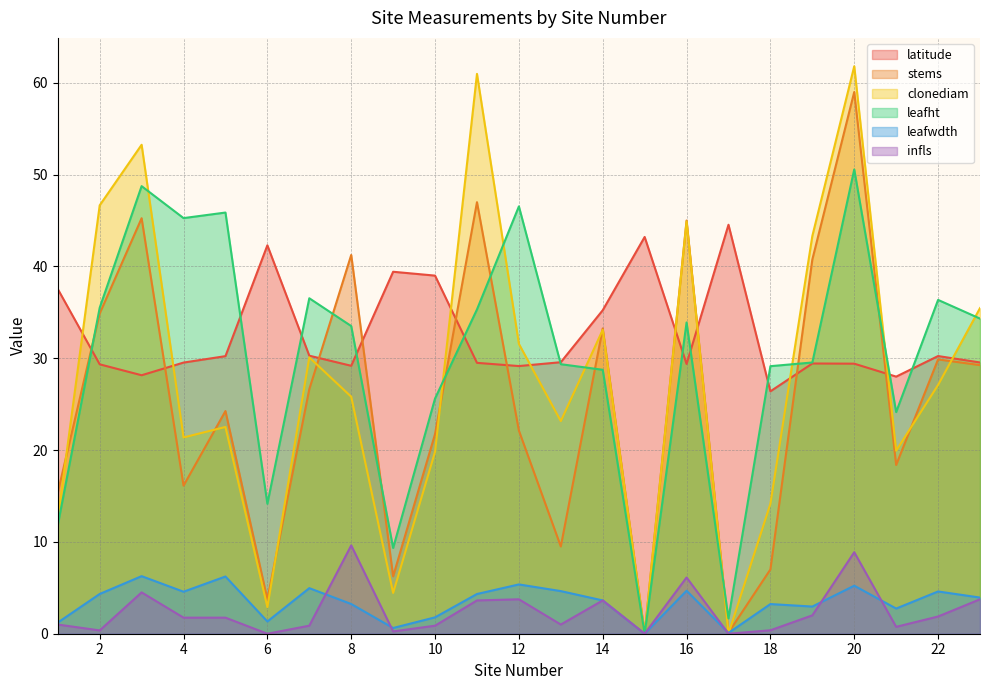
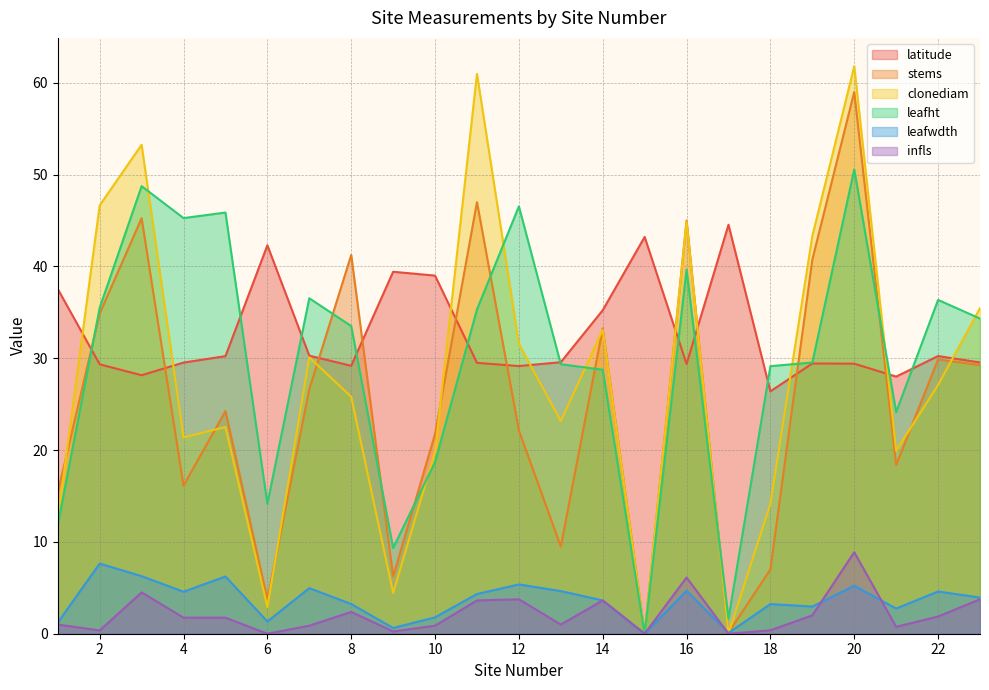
  {
    "leafht": {
      "2": 36,
      "4": 45,
      "6": 14,
      "8": 34,
-     "10": 26,
+     "10": 19,
      "12": 47,
      "14": 29,
-     "16": 34,
+     "16": 40,
      "18": 29,
      "20": 51,
      "22": 36
    },
    "leafwdth": {
-     "2": 4,
+     "2": 8,
      "4": 5,
      "6": 1,
      "8": 3,
      "10": 2,
      "12": 5,
      "16": 5,
      "18": 3,
      "20": 5,
      "22": 5
    },
    "infls": {
      "2": 0,
      "4": 2,
      "6": 0,
-     "8": 10,
+     "8": 2,
      "10": 1,
      "12": 4,
      "16": 6,
      "18": 0,
      "20": 9,
      "22": 2
    }
  }
